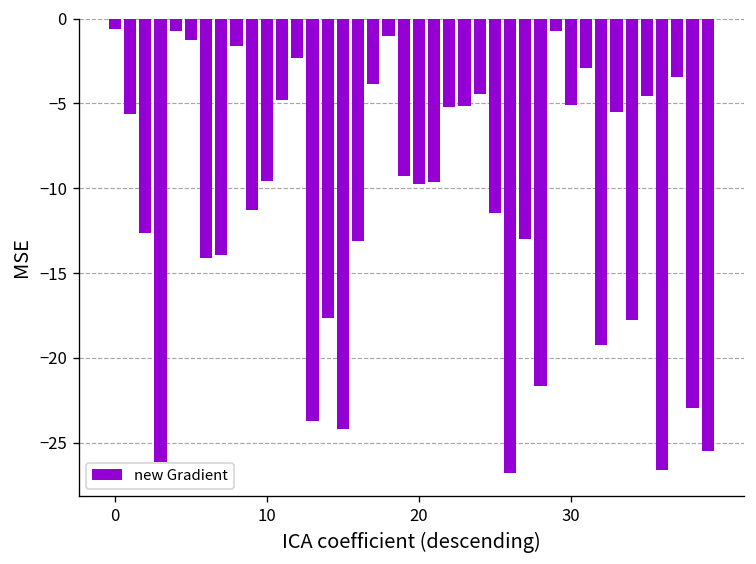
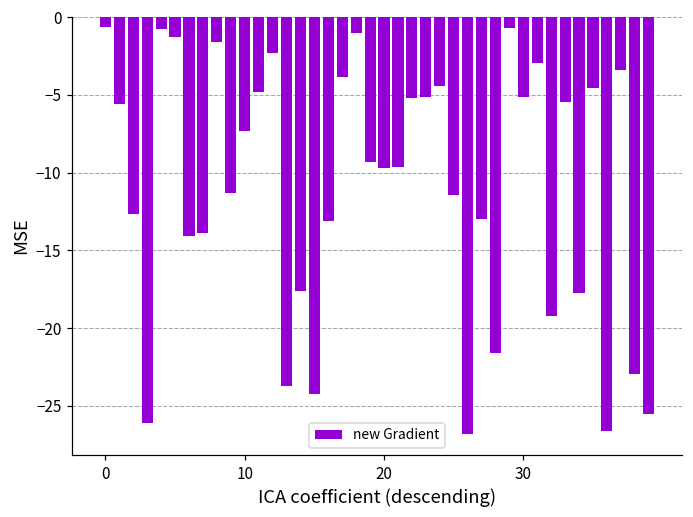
  {
    "0": -0.6,
-   "10": -9.6,
+   "10": -7.3,
    "20": -9.7,
    "30": -5.1
  }
